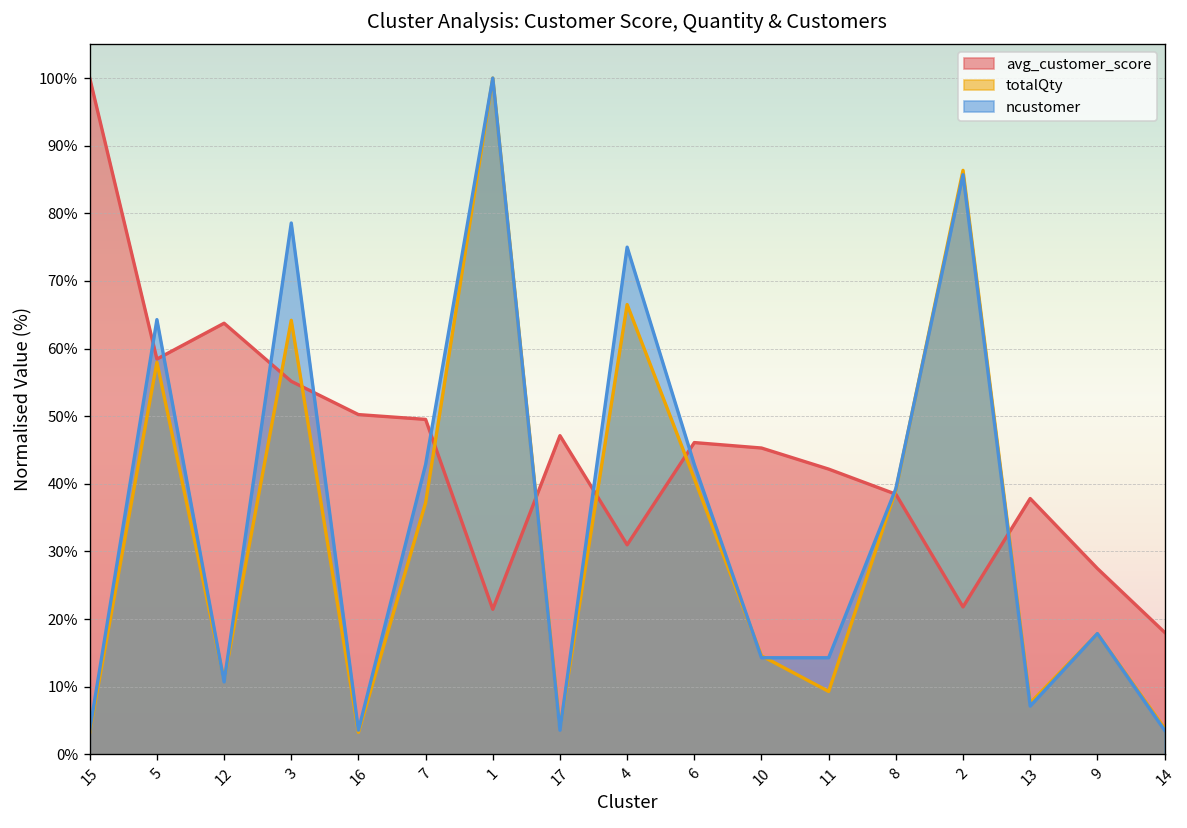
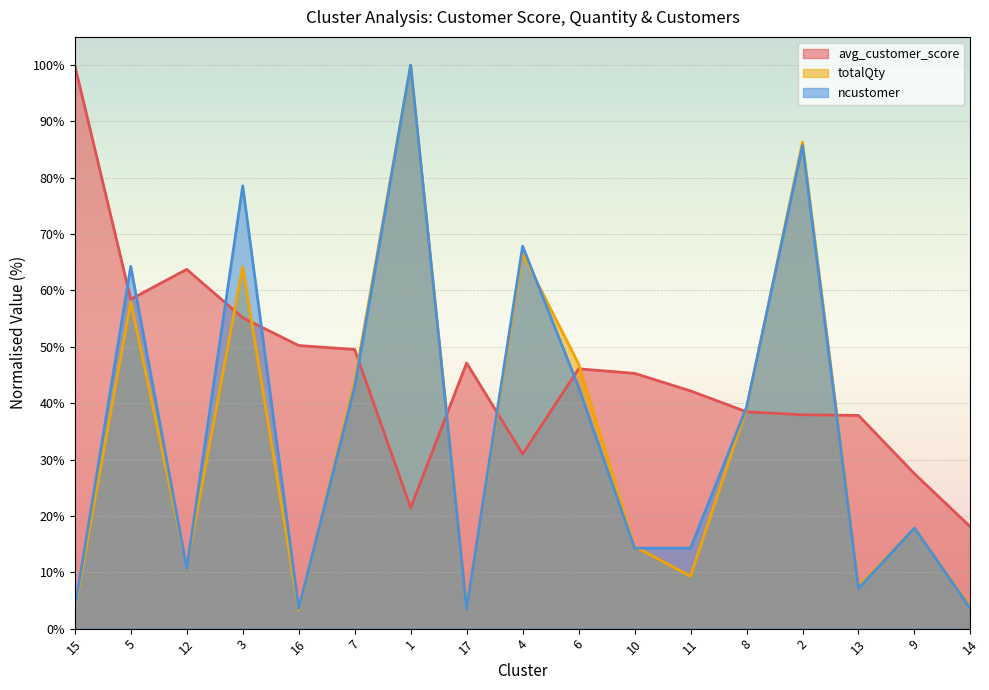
  {
    "avg_customer_score": {
      "15": "100%",
      "5": "58%",
      "12": "64%",
      "3": "55%",
      "16": "50%",
      "7": "50%",
      "1": "21%",
      "17": "47%",
      "4": "31%",
      "6": "46%",
      "10": "45%",
      "11": "42%",
      "8": "38%",
-     "2": "22%",
+     "2": "38%",
      "13": "38%",
      "9": "27%",
      "14": "18%"
    },
    "totalQty": {
      "5": "58%",
      "3": "64%",
-     "7": "37%",
+     "7": "44%",
      "4": "67%",
-     "6": "41%",
+     "6": "47%",
      "11": "9%",
      "2": "86%",
      "13": "8%"
    },
    "ncustomer": {
      "5": "64%",
      "3": "79%",
      "7": "43%",
-     "4": "75%",
+     "4": "68%",
      "6": "43%",
      "11": "14%",
      "2": "86%",
      "13": "7%"
    }
  }
